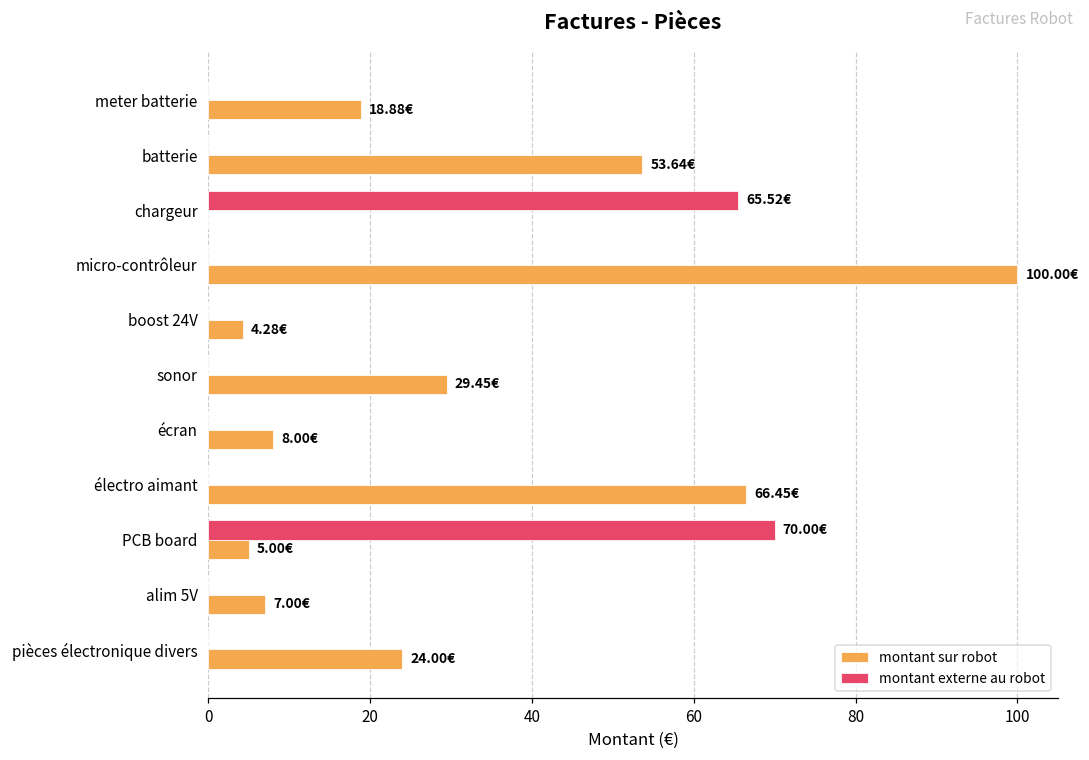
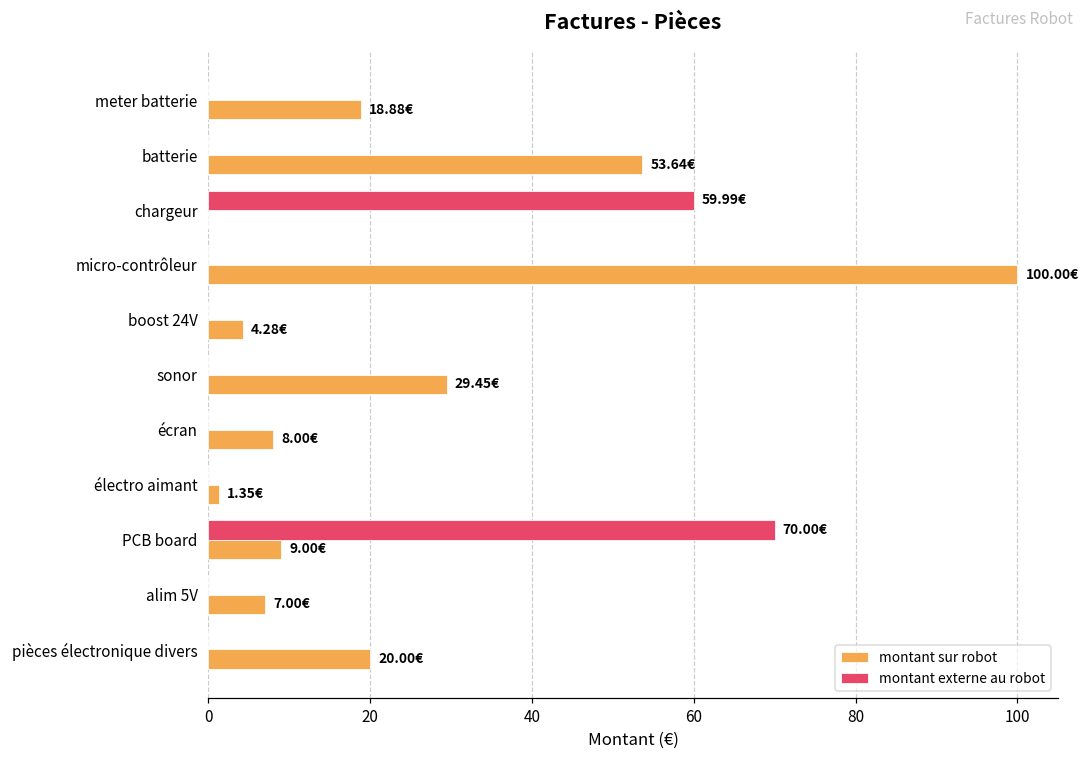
  {
    "montant sur robot": {
      "meter batterie": "18.88€",
      "batterie": "53.64€",
      "micro-contrôleur": "100.00€",
      "boost 24V": "4.28€",
      "sonor": "29.45€",
      "écran": "8.00€",
-     "électro aimant": "66.45€",
-     "PCB board": "5.00€",
+     "électro aimant": "1.35€",
+     "PCB board": "9.00€",
      "alim 5V": "7.00€",
-     "pièces électronique divers": "24.00€"
+     "pièces électronique divers": "20.00€"
    },
    "montant externe au robot": {
-     "chargeur": "65.52€",
+     "chargeur": "59.99€",
      "PCB board": "70.00€"
    }
  }
